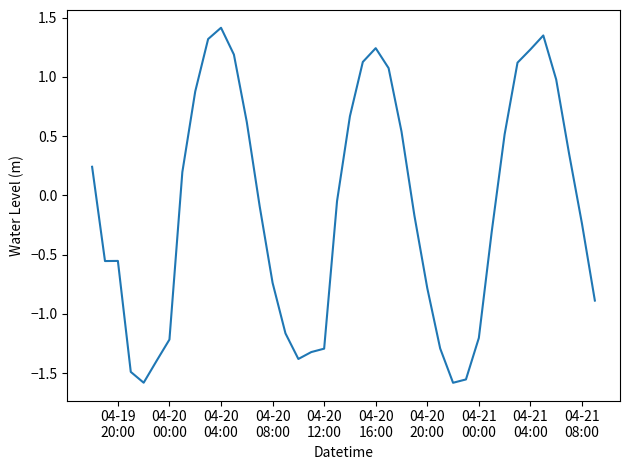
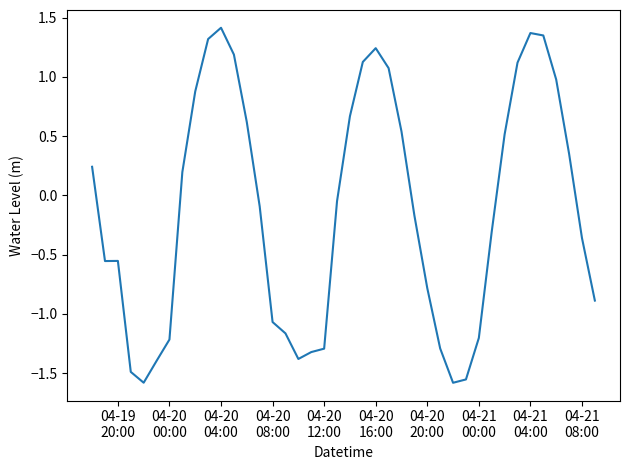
  {
    "04-19 20:00": -0.55,
    "04-20 00:00": -1.22,
    "04-20 04:00": 1.42,
-   "04-20 08:00": -0.74,
+   "04-20 08:00": -1.07,
    "04-20 12:00": -1.29,
    "04-20 16:00": 1.24,
    "04-20 20:00": -0.78,
    "04-21 00:00": -1.20,
-   "04-21 04:00": 1.23,
-   "04-21 08:00": -0.24
+   "04-21 04:00": 1.37,
+   "04-21 08:00": -0.36
  }
